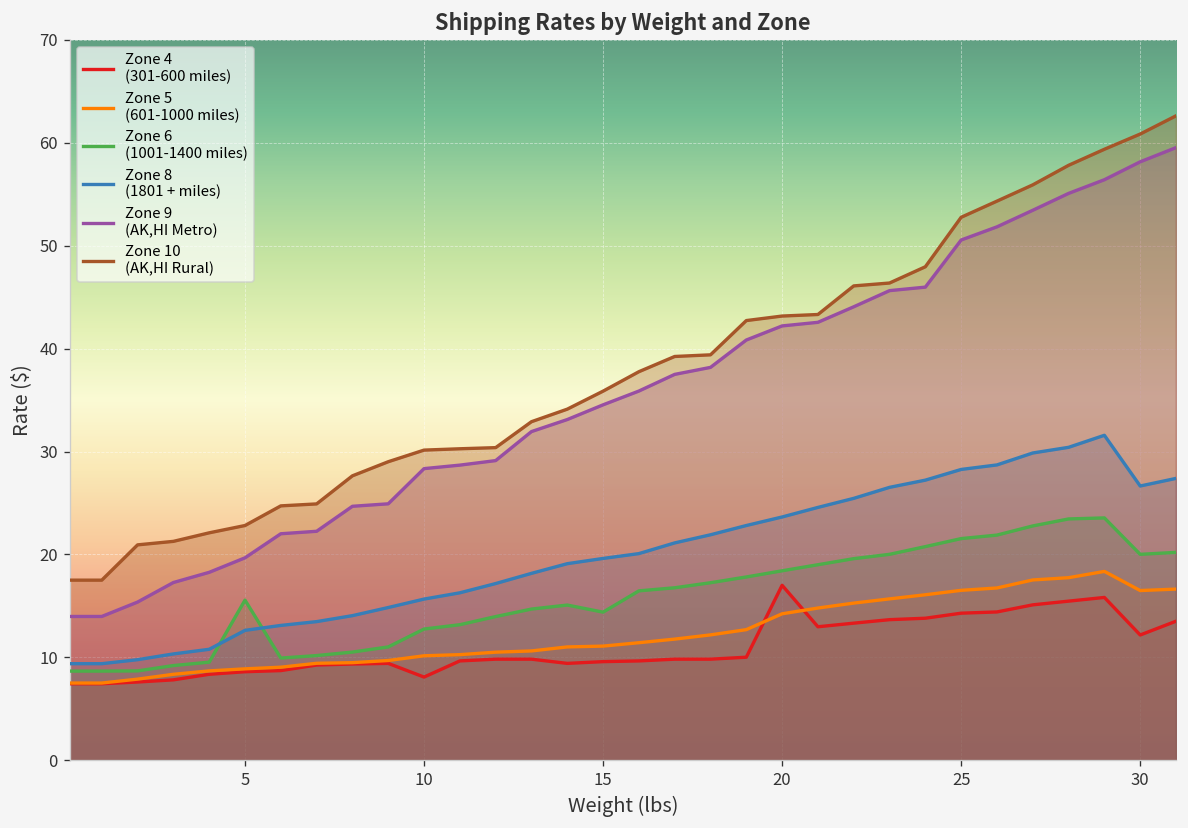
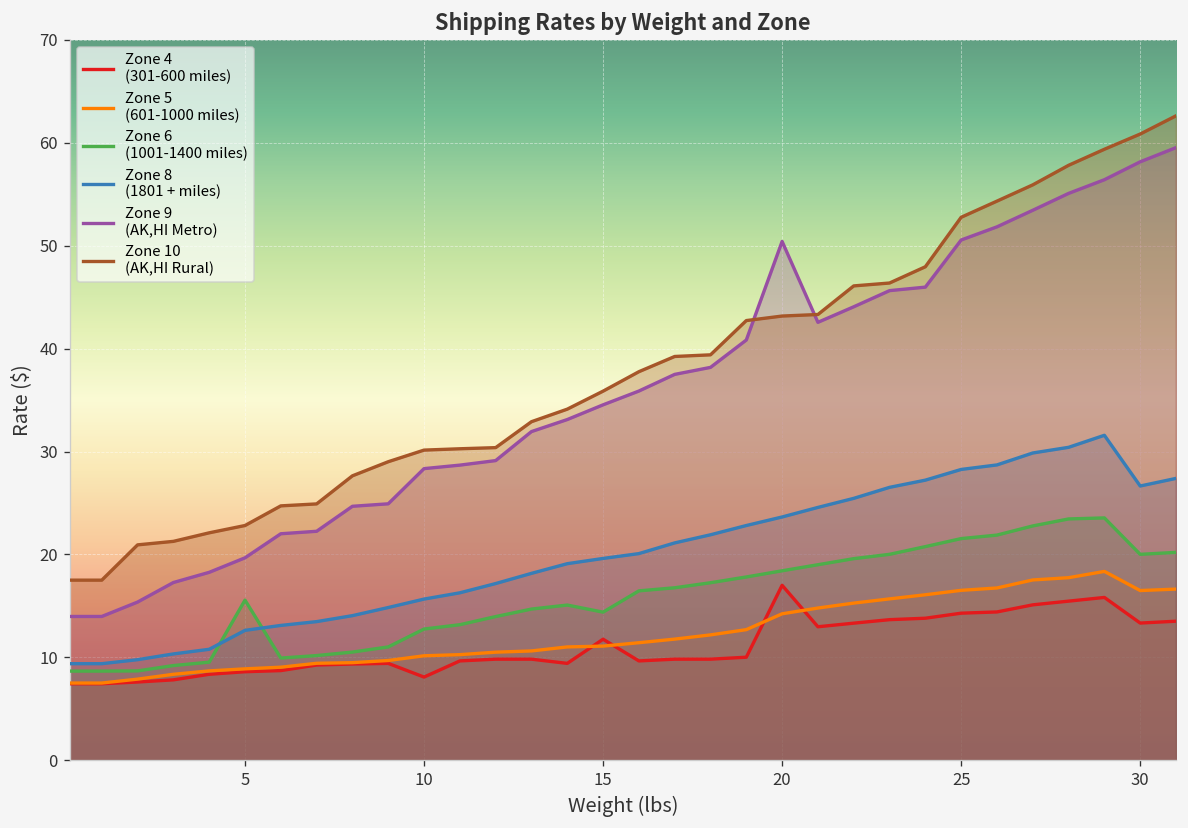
  {
    "Zone 4 (301-600 miles)": {
      "10": 8,
-     "15": 10,
+     "15": 12,
      "20": 17,
      "25": 14,
-     "30": 12
+     "30": 13
    },
    "Zone 5 (601-1000 miles)": {
      "10": 10,
      "15": 11,
      "20": 14,
      "25": 17,
      "30": 16
    },
    "Zone 6 (1001-1400 miles)": {
      "5": 16,
      "10": 13,
      "15": 14,
      "20": 18,
      "25": 22,
      "30": 20
    },
    "Zone 8 (1801 + miles)": {
      "5": 13,
      "10": 16,
      "15": 20,
      "20": 24,
      "25": 28,
      "30": 27
    },
    "Zone 9 (AK,HI Metro)": {
      "5": 20,
      "10": 28,
      "15": 35,
-     "20": 42,
+     "20": 50,
      "25": 51,
      "30": 58
    },
    "Zone 10 (AK,HI Rural)": {
      "5": 23,
      "10": 30,
      "15": 36,
      "20": 43,
      "25": 53,
      "30": 61
    }
  }
